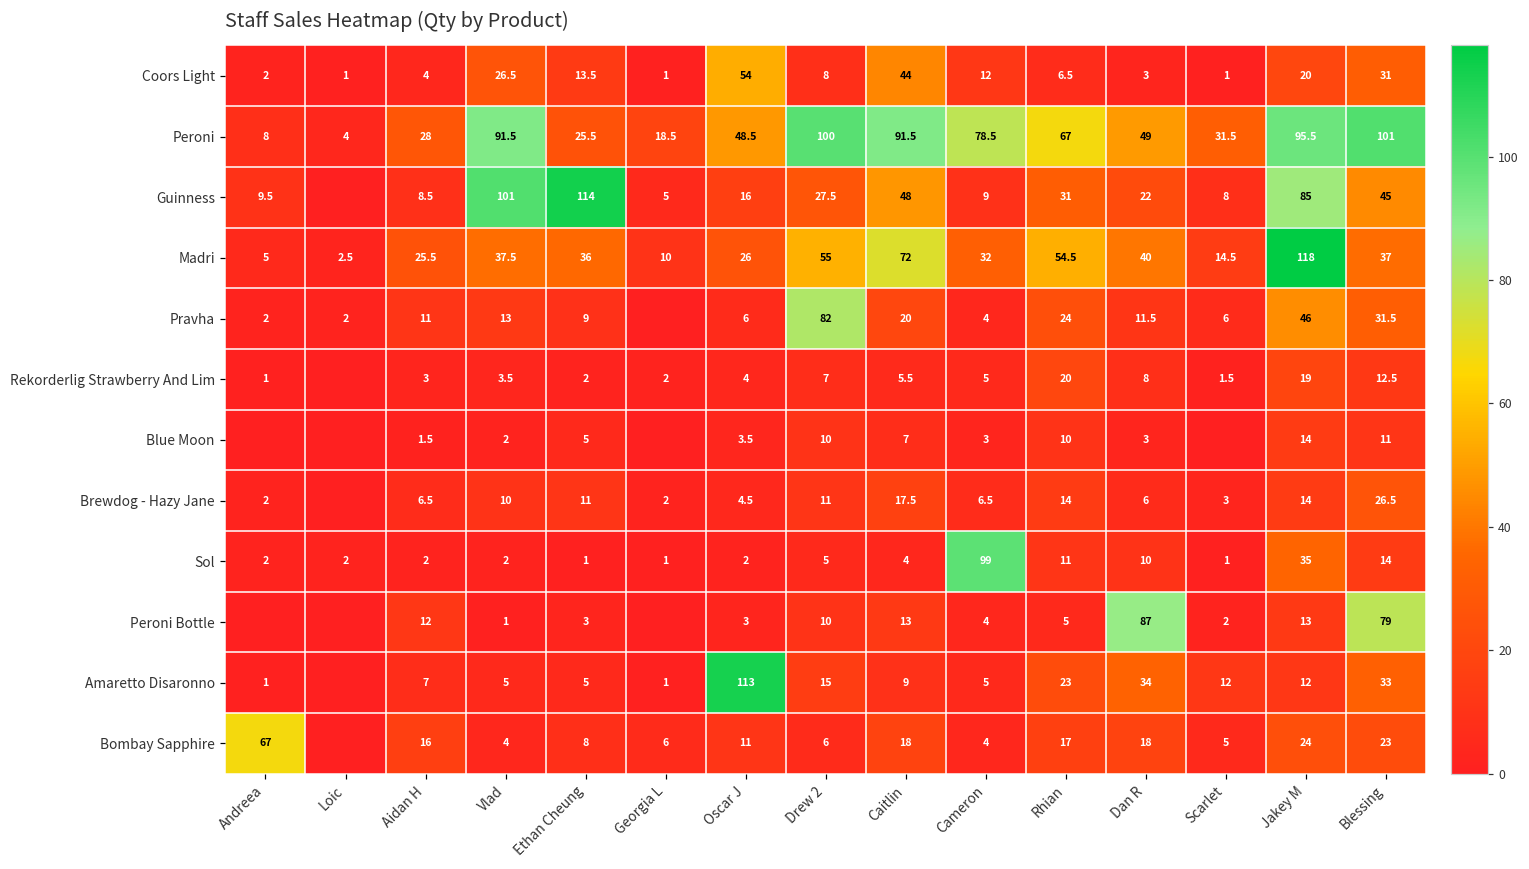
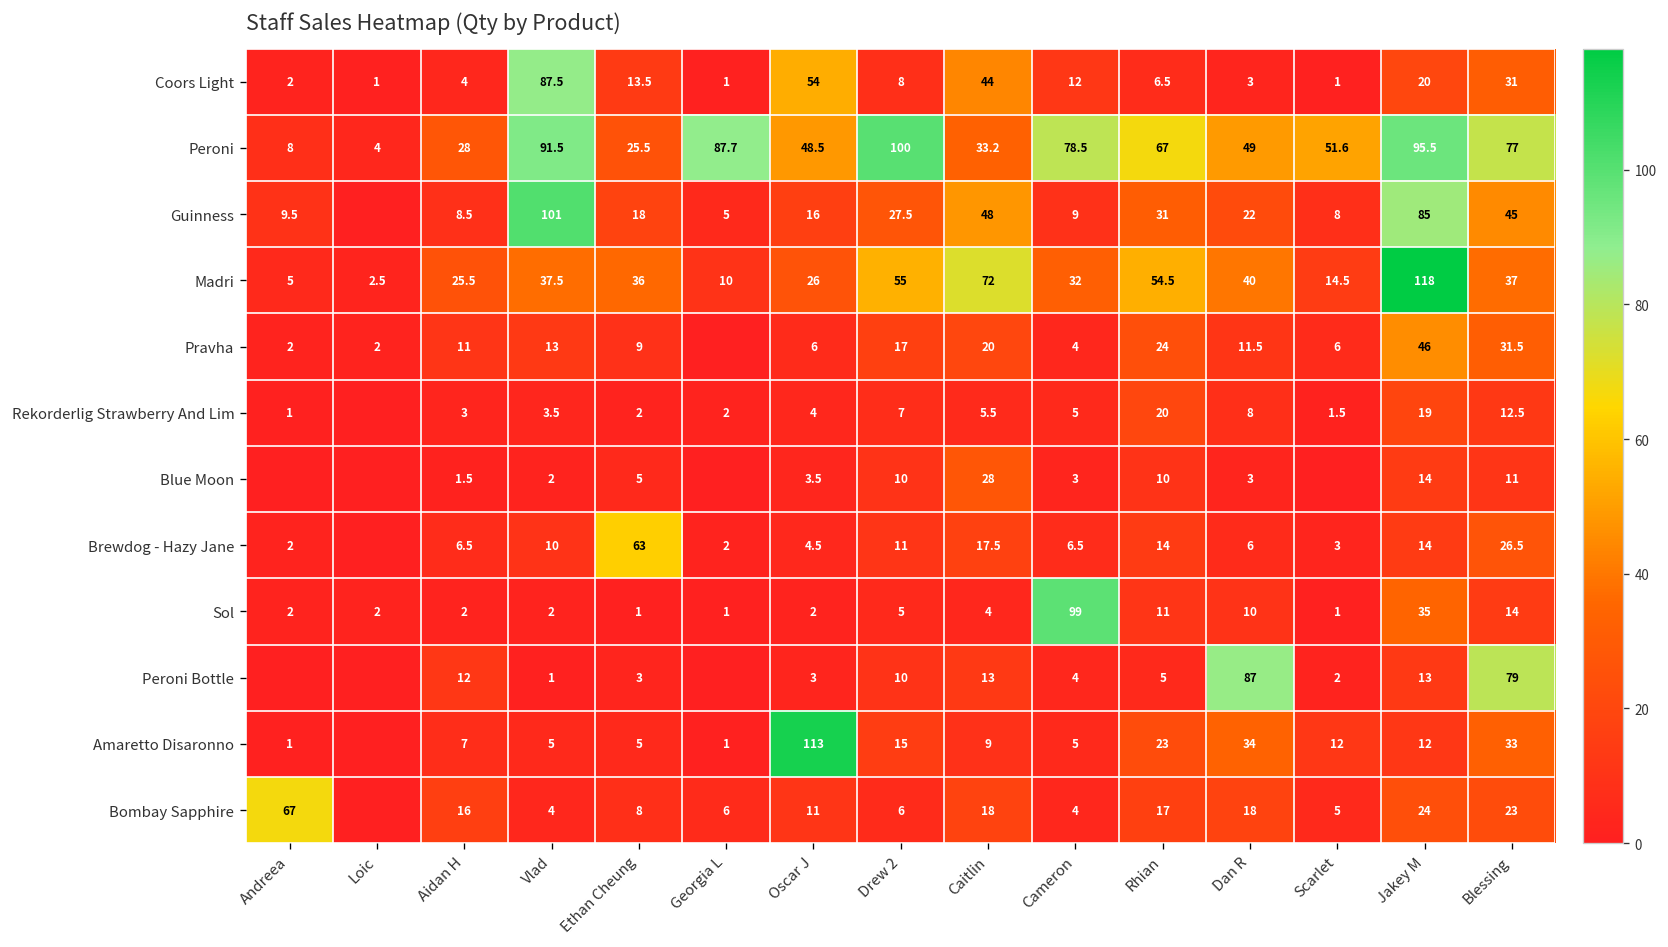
  {
    "Coors Light": {
      "Andreea": 2,
      "Loic": 1,
      "Aidan H": 4,
-     "Vlad": 26.5,
+     "Vlad": 87.5,
      "Ethan Cheung": 13.5,
      "Georgia L": 1,
      "Oscar J": 54,
      "Drew 2": 8,
      "Caitlin": 44,
      "Cameron": 12,
      "Rhian": 6.5,
      "Dan R": 3,
      "Scarlet": 1,
      "Jakey M": 20,
      "Blessing": 31
    },
    "Peroni": {
      "Andreea": 8,
      "Loic": 4,
      "Aidan H": 28,
      "Vlad": 91.5,
      "Ethan Cheung": 25.5,
-     "Georgia L": 18.5,
+     "Georgia L": 87.7,
      "Oscar J": 48.5,
      "Drew 2": 100,
-     "Caitlin": 91.5,
+     "Caitlin": 33.2,
      "Cameron": 78.5,
      "Rhian": 67,
      "Dan R": 49,
-     "Scarlet": 31.5,
+     "Scarlet": 51.6,
      "Jakey M": 95.5,
-     "Blessing": 101
+     "Blessing": 77
    },
    "Guinness": {
      "Andreea": 9.5,
      "Aidan H": 8.5,
      "Vlad": 101,
-     "Ethan Cheung": 114,
+     "Ethan Cheung": 18,
      "Georgia L": 5,
      "Oscar J": 16,
      "Drew 2": 27.5,
      "Caitlin": 48,
      "Cameron": 9,
      "Rhian": 31,
      "Dan R": 22,
      "Scarlet": 8,
      "Jakey M": 85,
      "Blessing": 45
    },
    "Madri": {
      "Andreea": 5,
      "Loic": 2.5,
      "Aidan H": 25.5,
      "Vlad": 37.5,
      "Ethan Cheung": 36,
      "Georgia L": 10,
      "Oscar J": 26,
      "Drew 2": 55,
      "Caitlin": 72,
      "Cameron": 32,
      "Rhian": 54.5,
      "Dan R": 40,
      "Scarlet": 14.5,
      "Jakey M": 118,
      "Blessing": 37
    },
    "Pravha": {
      "Andreea": 2,
      "Loic": 2,
      "Aidan H": 11,
      "Vlad": 13,
      "Ethan Cheung": 9,
      "Oscar J": 6,
-     "Drew 2": 82,
+     "Drew 2": 17,
      "Caitlin": 20,
      "Cameron": 4,
      "Rhian": 24,
      "Dan R": 11.5,
      "Scarlet": 6,
      "Jakey M": 46,
      "Blessing": 31.5
    },
    "Rekorderlig Strawberry And Lim": {
      "Andreea": 1,
      "Aidan H": 3,
      "Vlad": 3.5,
      "Ethan Cheung": 2,
      "Georgia L": 2,
      "Oscar J": 4,
      "Drew 2": 7,
      "Caitlin": 5.5,
      "Cameron": 5,
      "Rhian": 20,
      "Dan R": 8,
      "Scarlet": 1.5,
      "Jakey M": 19,
      "Blessing": 12.5
    },
    "Blue Moon": {
      "Aidan H": 1.5,
      "Vlad": 2,
      "Ethan Cheung": 5,
      "Oscar J": 3.5,
      "Drew 2": 10,
-     "Caitlin": 7,
+     "Caitlin": 28,
      "Cameron": 3,
      "Rhian": 10,
      "Dan R": 3,
      "Jakey M": 14,
      "Blessing": 11
    },
    "Brewdog - Hazy Jane": {
      "Andreea": 2,
      "Aidan H": 6.5,
      "Vlad": 10,
-     "Ethan Cheung": 11,
+     "Ethan Cheung": 63,
      "Georgia L": 2,
      "Oscar J": 4.5,
      "Drew 2": 11,
      "Caitlin": 17.5,
      "Cameron": 6.5,
      "Rhian": 14,
      "Dan R": 6,
      "Scarlet": 3,
      "Jakey M": 14,
      "Blessing": 26.5
    },
    "Sol": {
      "Andreea": 2,
      "Loic": 2,
      "Aidan H": 2,
      "Vlad": 2,
      "Ethan Cheung": 1,
      "Georgia L": 1,
      "Oscar J": 2,
      "Drew 2": 5,
      "Caitlin": 4,
      "Cameron": 99,
      "Rhian": 11,
      "Dan R": 10,
      "Scarlet": 1,
      "Jakey M": 35,
      "Blessing": 14
    },
    "Peroni Bottle": {
      "Aidan H": 12,
      "Vlad": 1,
      "Ethan Cheung": 3,
      "Oscar J": 3,
      "Drew 2": 10,
      "Caitlin": 13,
      "Cameron": 4,
      "Rhian": 5,
      "Dan R": 87,
      "Scarlet": 2,
      "Jakey M": 13,
      "Blessing": 79
    },
    "Amaretto Disaronno": {
      "Andreea": 1,
      "Aidan H": 7,
      "Vlad": 5,
      "Ethan Cheung": 5,
      "Georgia L": 1,
      "Oscar J": 113,
      "Drew 2": 15,
      "Caitlin": 9,
      "Cameron": 5,
      "Rhian": 23,
      "Dan R": 34,
      "Scarlet": 12,
      "Jakey M": 12,
      "Blessing": 33
    },
    "Bombay Sapphire": {
      "Andreea": 67,
      "Aidan H": 16,
      "Vlad": 4,
      "Ethan Cheung": 8,
      "Georgia L": 6,
      "Oscar J": 11,
      "Drew 2": 6,
      "Caitlin": 18,
      "Cameron": 4,
      "Rhian": 17,
      "Dan R": 18,
      "Scarlet": 5,
      "Jakey M": 24,
      "Blessing": 23
    }
  }
